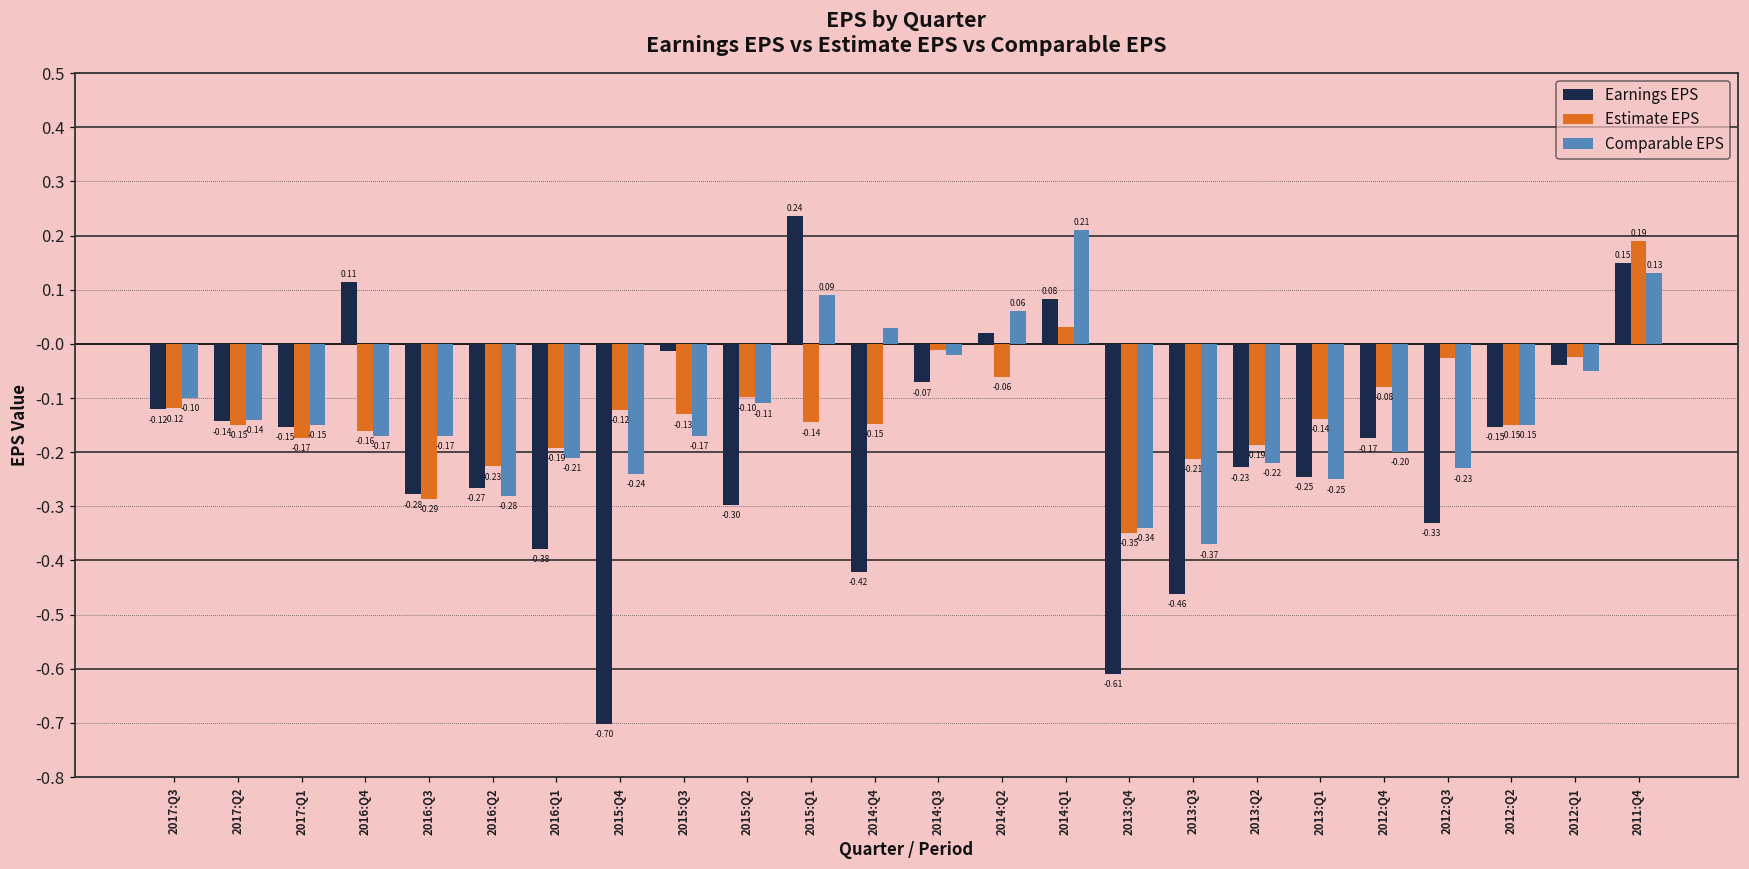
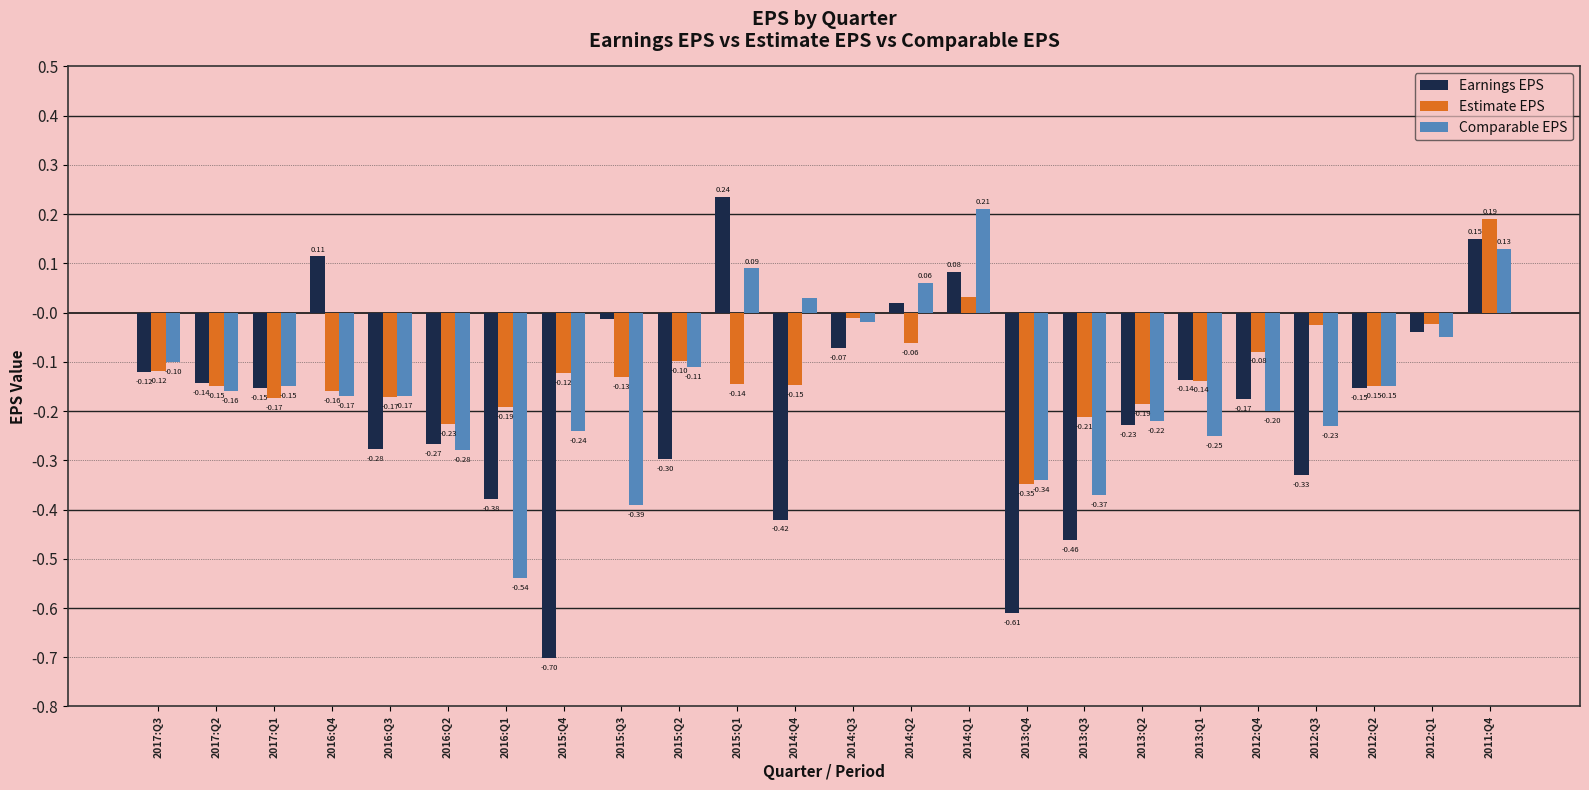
  {
    "Earnings EPS": {
      "2017:Q3": -0.12,
      "2017:Q2": -0.14,
      "2017:Q1": -0.15,
      "2016:Q4": 0.11,
      "2016:Q3": -0.28,
      "2016:Q2": -0.27,
      "2016:Q1": -0.38,
      "2015:Q4": -0.70,
      "2015:Q2": -0.30,
      "2015:Q1": 0.24,
      "2014:Q4": -0.42,
      "2014:Q3": -0.07,
      "2014:Q1": 0.08,
      "2013:Q4": -0.61,
      "2013:Q3": -0.46,
      "2013:Q2": -0.23,
-     "2013:Q1": -0.25,
+     "2013:Q1": -0.14,
      "2012:Q4": -0.17,
      "2012:Q3": -0.33,
      "2012:Q2": -0.15,
      "2011:Q4": 0.15
    },
    "Estimate EPS": {
      "2017:Q3": -0.12,
      "2017:Q2": -0.15,
      "2017:Q1": -0.17,
      "2016:Q4": -0.16,
-     "2016:Q3": -0.29,
+     "2016:Q3": -0.17,
      "2016:Q2": -0.23,
      "2016:Q1": -0.19,
      "2015:Q4": -0.12,
      "2015:Q3": -0.13,
      "2015:Q2": -0.10,
      "2015:Q1": -0.14,
      "2014:Q4": -0.15,
      "2014:Q2": -0.06,
      "2013:Q4": -0.35,
      "2013:Q3": -0.21,
      "2013:Q2": -0.19,
      "2012:Q4": -0.08,
      "2011:Q4": 0.19
    },
    "Comparable EPS": {
      "2017:Q3": -0.10,
-     "2017:Q2": -0.14,
+     "2017:Q2": -0.16,
      "2017:Q1": -0.15,
      "2016:Q4": -0.17,
      "2016:Q2": -0.28,
-     "2016:Q1": -0.21,
+     "2016:Q1": -0.54,
      "2015:Q4": -0.24,
-     "2015:Q3": -0.17,
+     "2015:Q3": -0.39,
      "2015:Q2": -0.11,
      "2015:Q1": 0.09,
      "2014:Q2": 0.06,
      "2014:Q1": 0.21,
      "2013:Q4": -0.34,
      "2013:Q3": -0.37,
      "2013:Q2": -0.22,
      "2013:Q1": -0.25,
      "2012:Q4": -0.20,
      "2012:Q3": -0.23,
      "2011:Q4": 0.13
    }
  }
